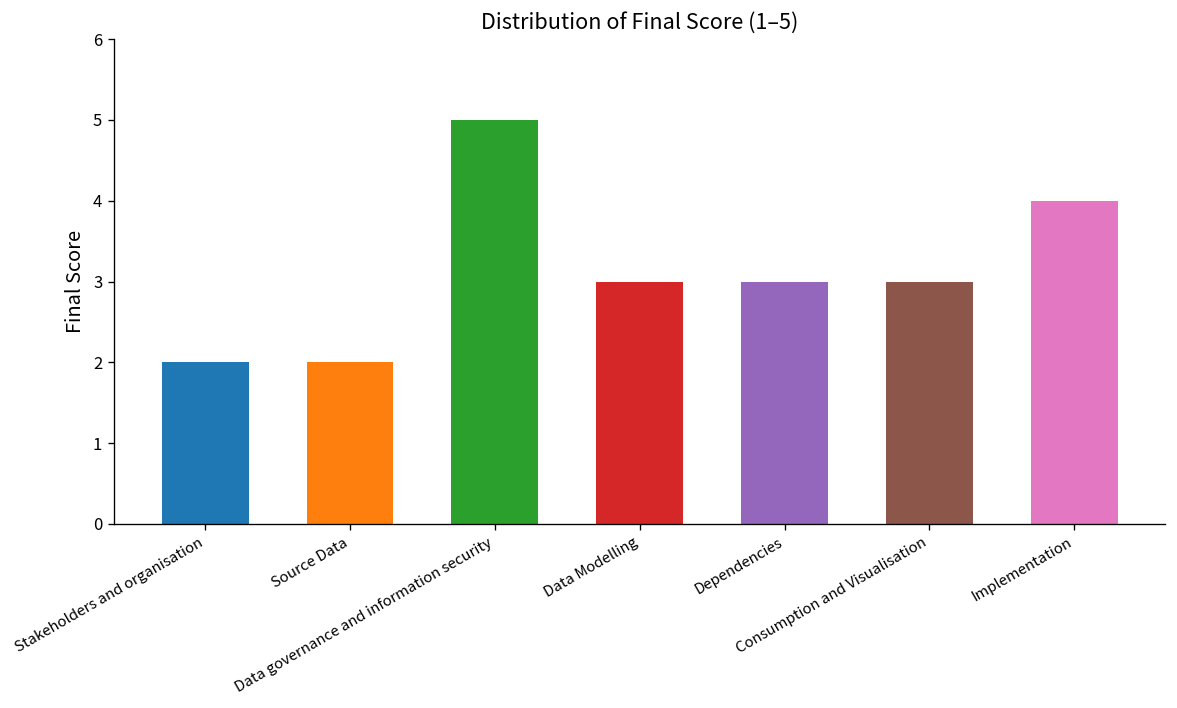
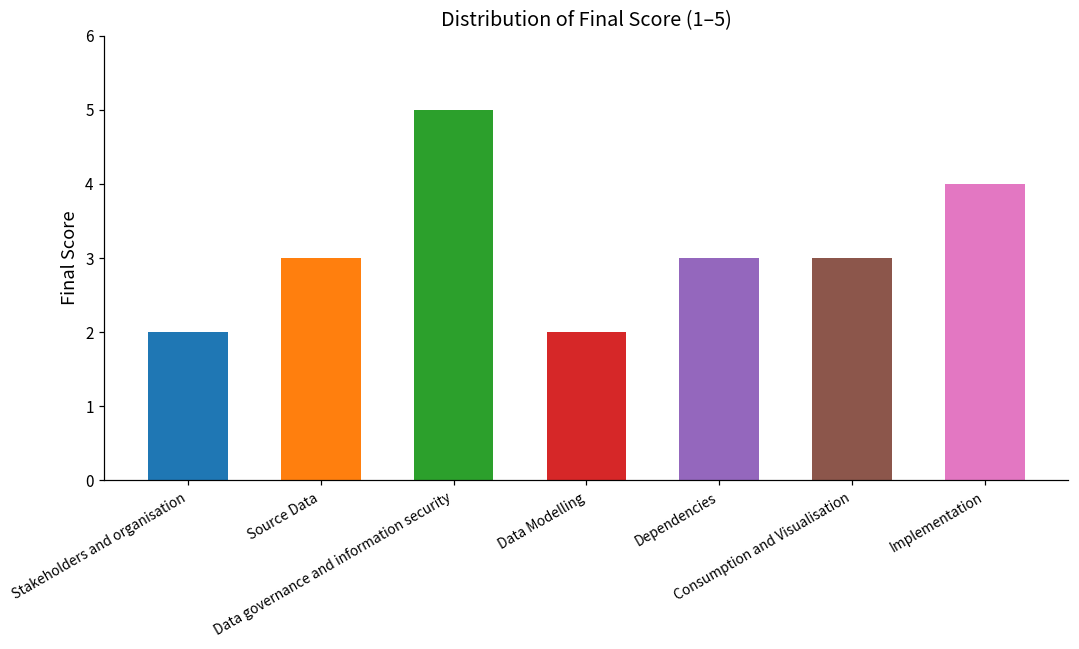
  {
    "Stakeholders and organisation": 2,
-   "Source Data": 2,
+   "Source Data": 3,
    "Data governance and information security": 5,
-   "Data Modelling": 3,
+   "Data Modelling": 2,
    "Dependencies": 3,
    "Consumption and Visualisation": 3,
    "Implementation": 4
  }
